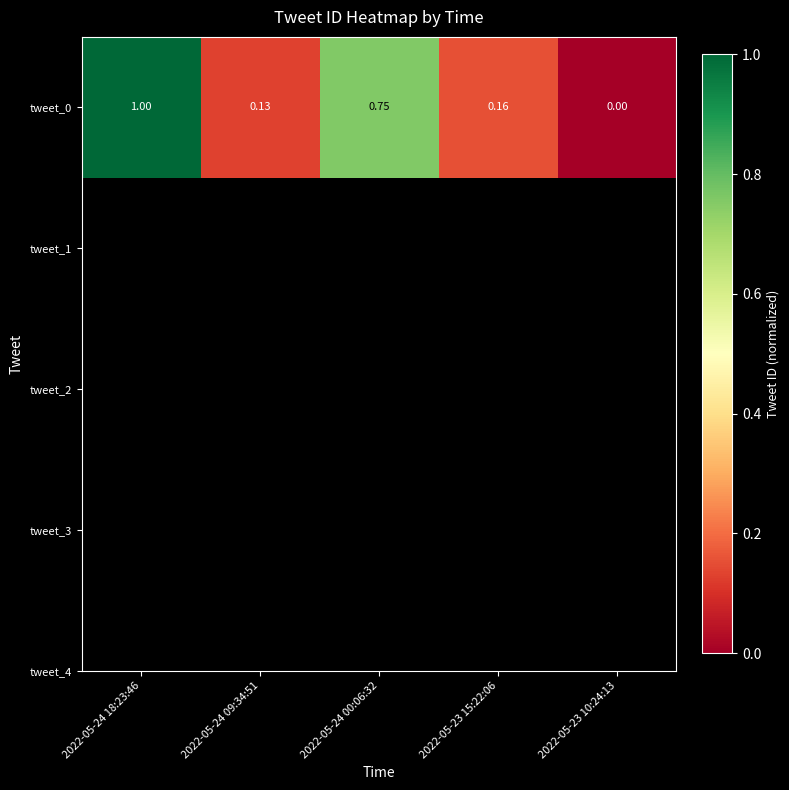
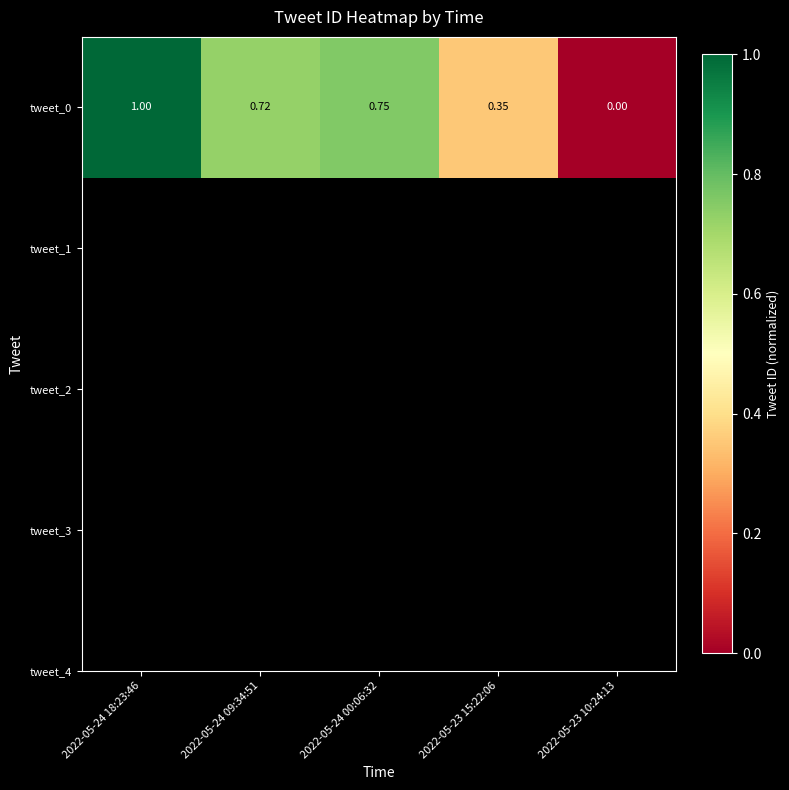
  {
    "tweet_0": {
      "2022-05-24 18:23:46": 1.00,
-     "2022-05-24 09:34:51": 0.13,
+     "2022-05-24 09:34:51": 0.72,
      "2022-05-24 00:06:32": 0.75,
-     "2022-05-23 15:22:06": 0.16,
+     "2022-05-23 15:22:06": 0.35,
      "2022-05-23 10:24:13": 0.00
    }
  }
